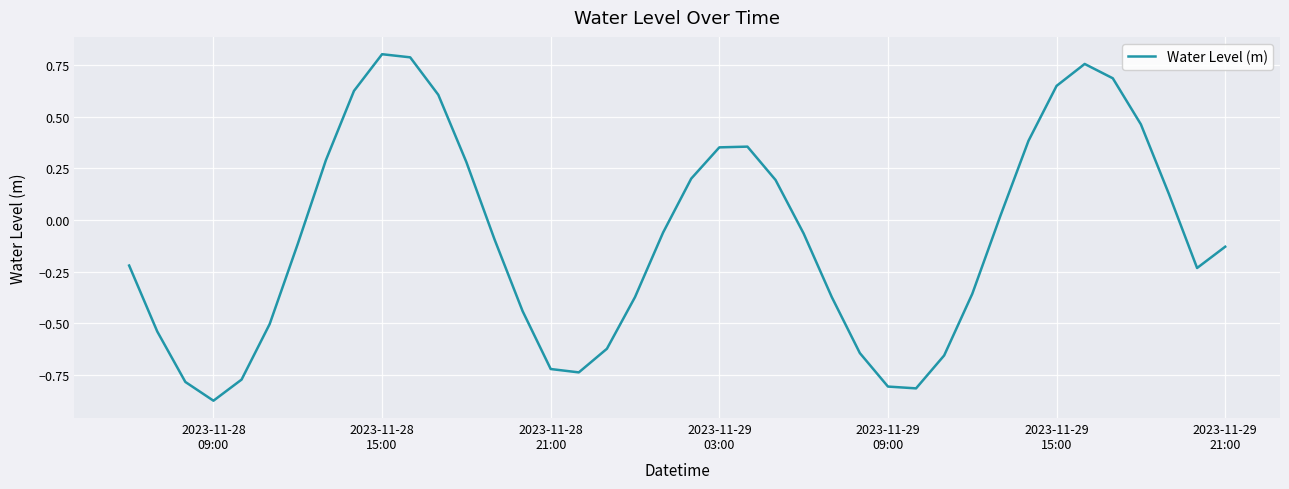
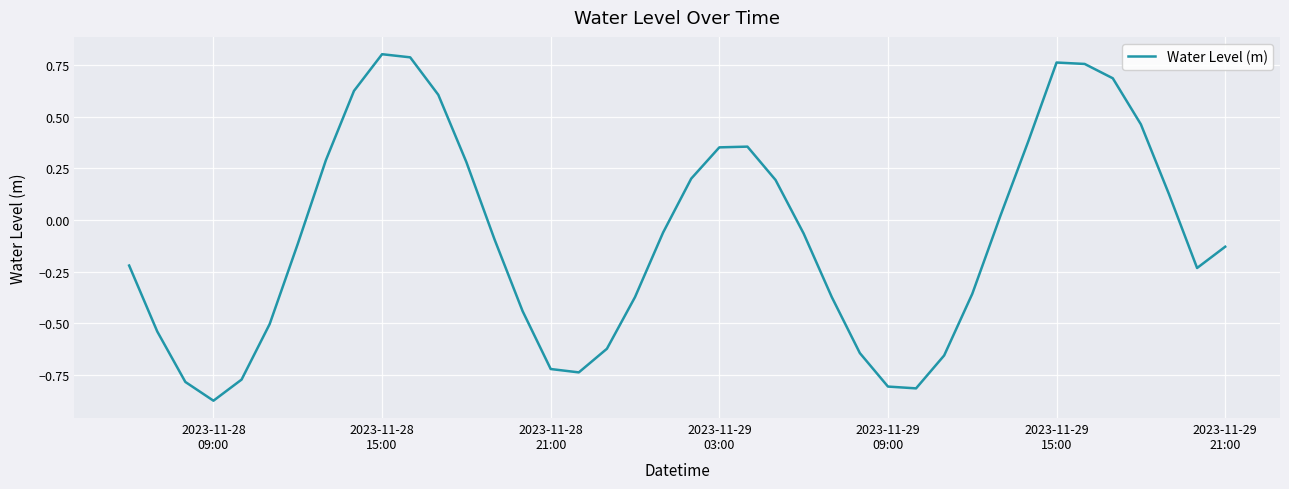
  {
    "2023-11-28 09:00": -0.87,
    "2023-11-28 15:00": 0.80,
    "2023-11-28 21:00": -0.72,
    "2023-11-29 03:00": 0.35,
    "2023-11-29 09:00": -0.81,
-   "2023-11-29 15:00": 0.65,
+   "2023-11-29 15:00": 0.76,
    "2023-11-29 21:00": -0.13
  }
